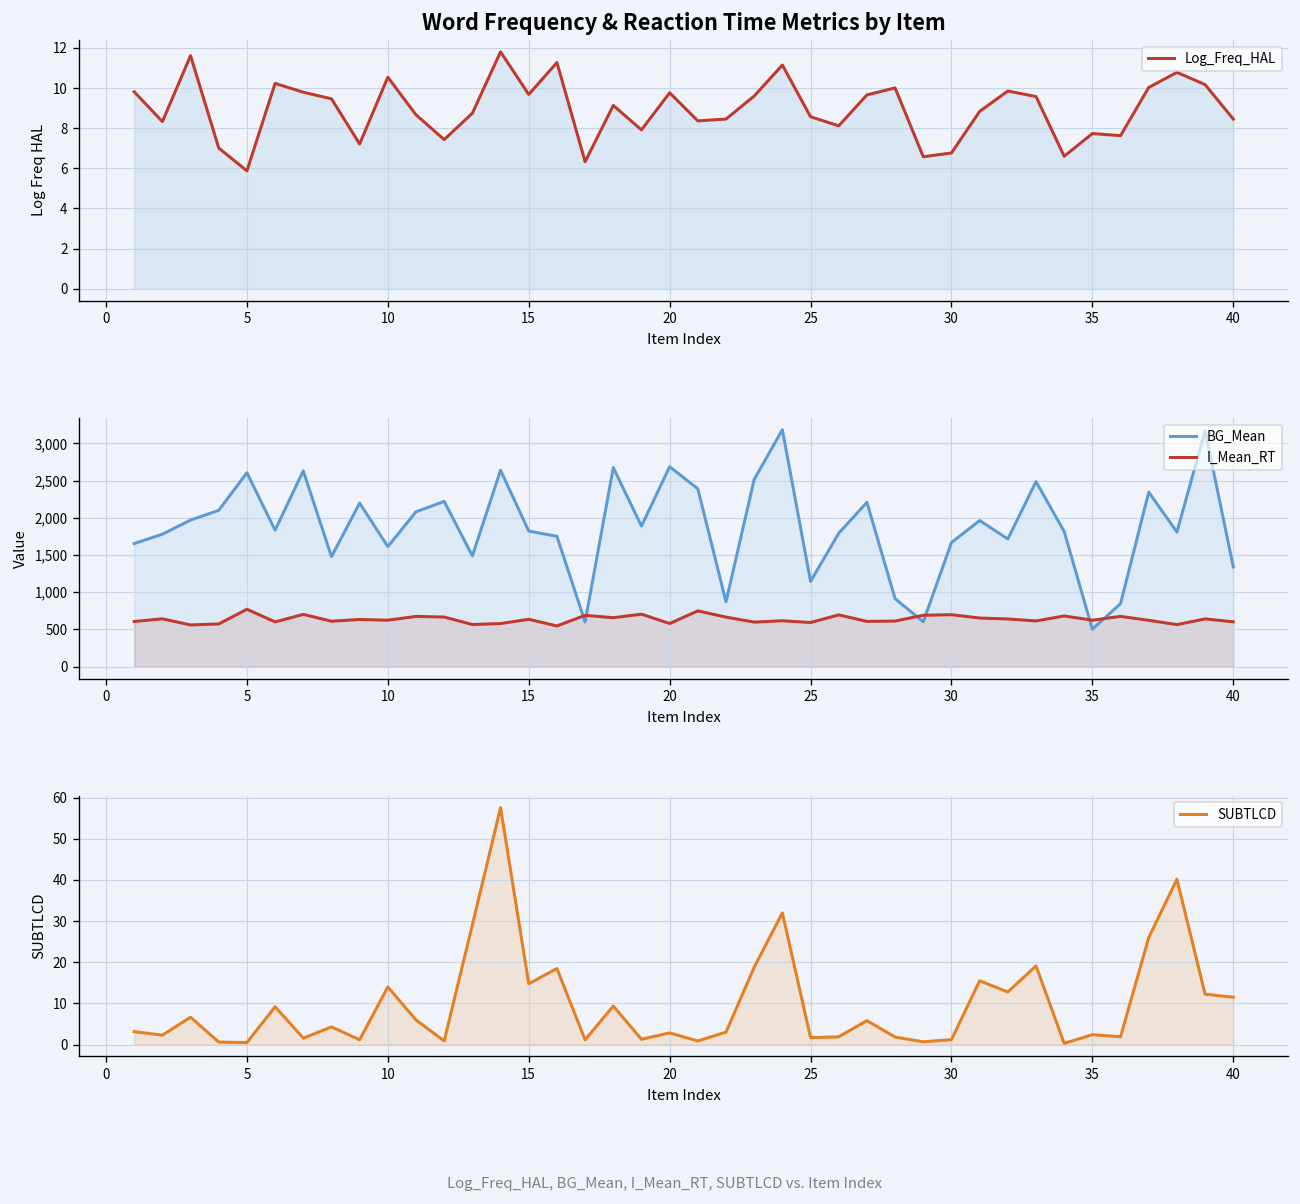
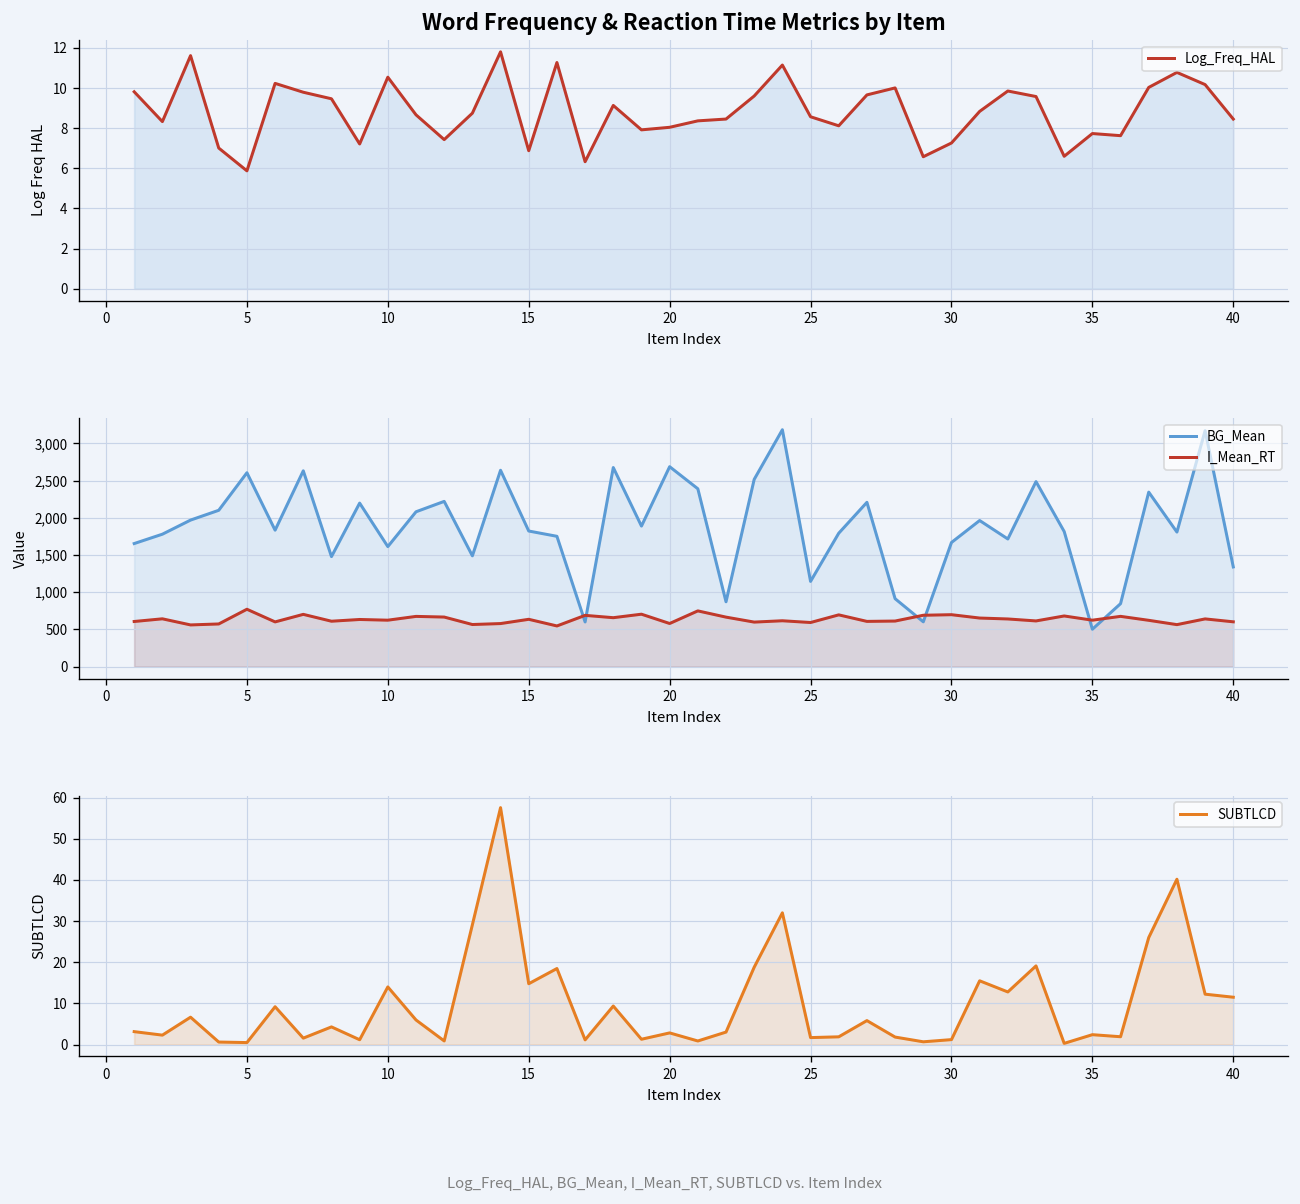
  {
    "Word Frequency & Reaction Time Metrics by Item": {
      "5": 5.9,
      "10": 10.5,
-     "15": 9.7,
-     "20": 9.8,
+     "15": 6.9,
+     "20": 8.0,
      "25": 8.6,
-     "30": 6.8,
+     "30": 7.3,
      "35": 7.7,
      "40": 8.5
    }
  }
